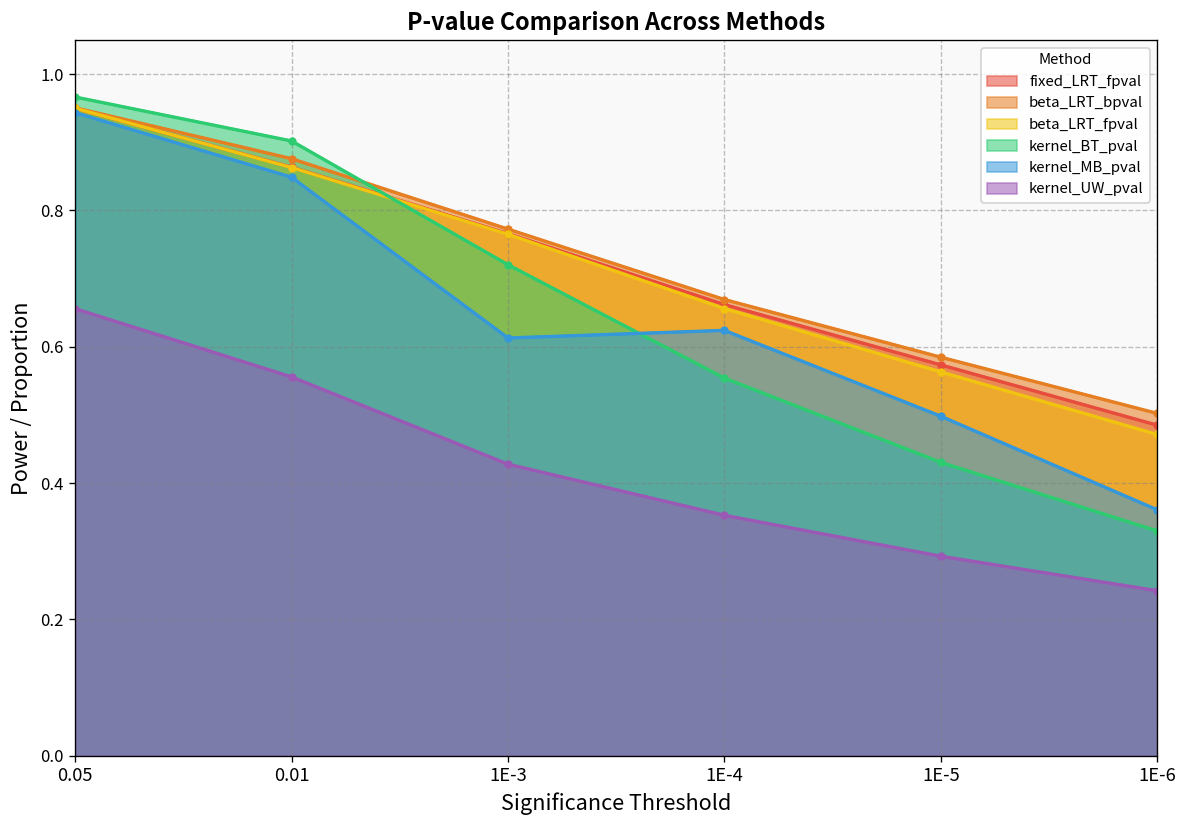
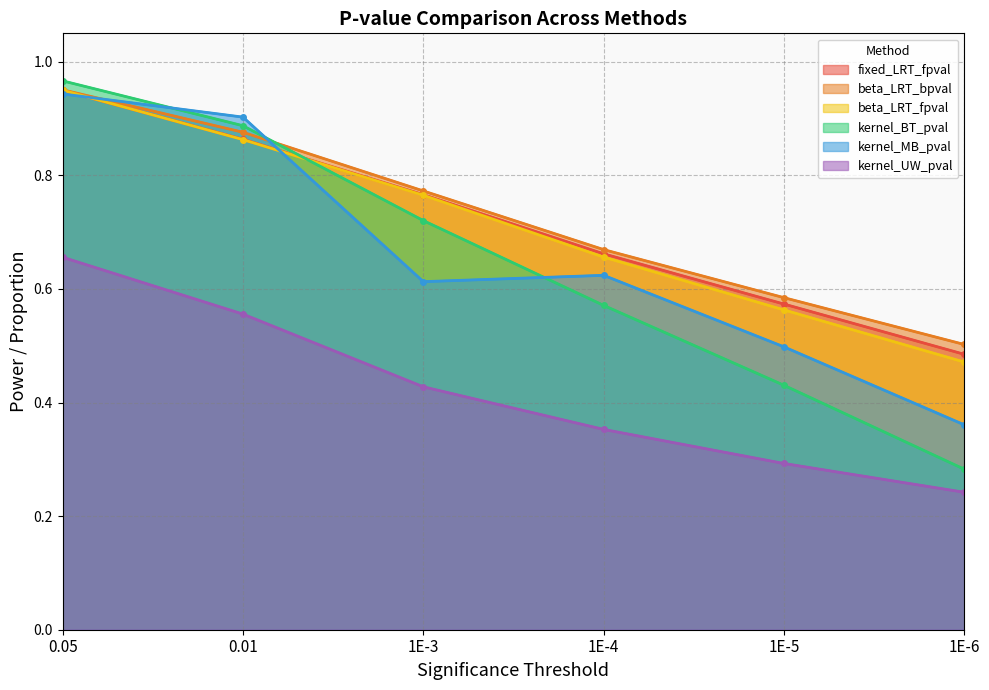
  {
    "beta_LRT_fpval": {
      "1E-4": 0.66,
      "1E-5": 0.56,
      "1E-6": 0.47
    },
    "kernel_BT_pval": {
      "0.05": 0.97,
-     "0.01": 0.90,
+     "0.01": 0.89,
      "1E-3": 0.72,
-     "1E-4": 0.55,
+     "1E-4": 0.57,
      "1E-5": 0.43,
-     "1E-6": 0.33
+     "1E-6": 0.28
    },
    "kernel_MB_pval": {
      "0.05": 0.94,
-     "0.01": 0.85,
+     "0.01": 0.90,
      "1E-3": 0.61,
      "1E-4": 0.62,
      "1E-5": 0.50,
      "1E-6": 0.36
    },
    "kernel_UW_pval": {
      "0.05": 0.66,
      "0.01": 0.56,
      "1E-3": 0.43,
      "1E-4": 0.35,
      "1E-5": 0.29,
      "1E-6": 0.24
    }
  }
